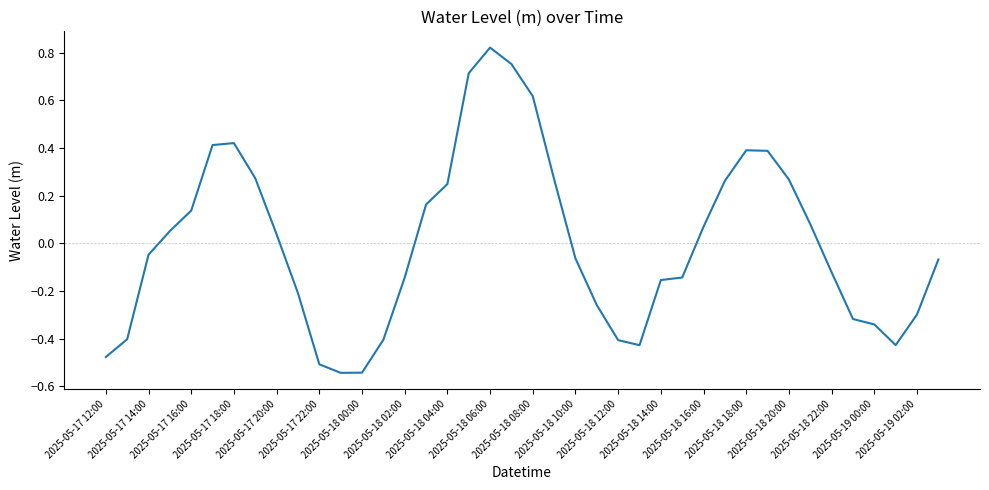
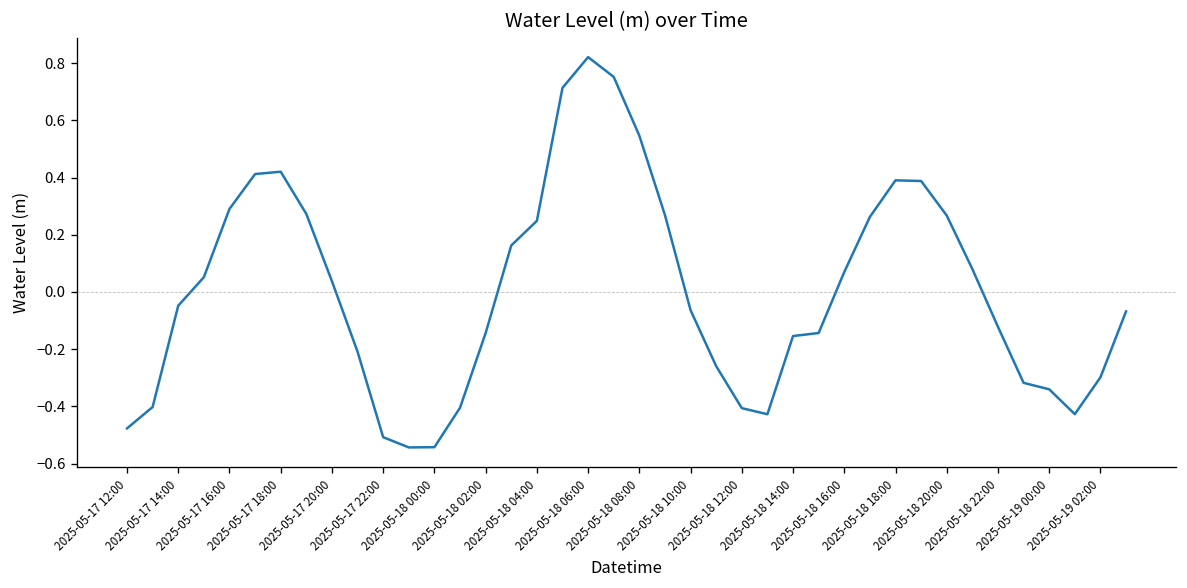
  {
    "2025-05-17 12:00": -0.48,
    "2025-05-17 14:00": -0.05,
-   "2025-05-17 16:00": 0.14,
+   "2025-05-17 16:00": 0.29,
    "2025-05-17 18:00": 0.42,
    "2025-05-17 20:00": 0.04,
    "2025-05-17 22:00": -0.51,
    "2025-05-18 00:00": -0.54,
    "2025-05-18 02:00": -0.14,
    "2025-05-18 04:00": 0.25,
    "2025-05-18 06:00": 0.82,
-   "2025-05-18 08:00": 0.62,
+   "2025-05-18 08:00": 0.55,
    "2025-05-18 10:00": -0.06,
    "2025-05-18 12:00": -0.41,
    "2025-05-18 14:00": -0.15,
    "2025-05-18 16:00": 0.07,
    "2025-05-18 18:00": 0.39,
    "2025-05-18 20:00": 0.27,
    "2025-05-18 22:00": -0.12,
    "2025-05-19 00:00": -0.34,
    "2025-05-19 02:00": -0.30
  }
